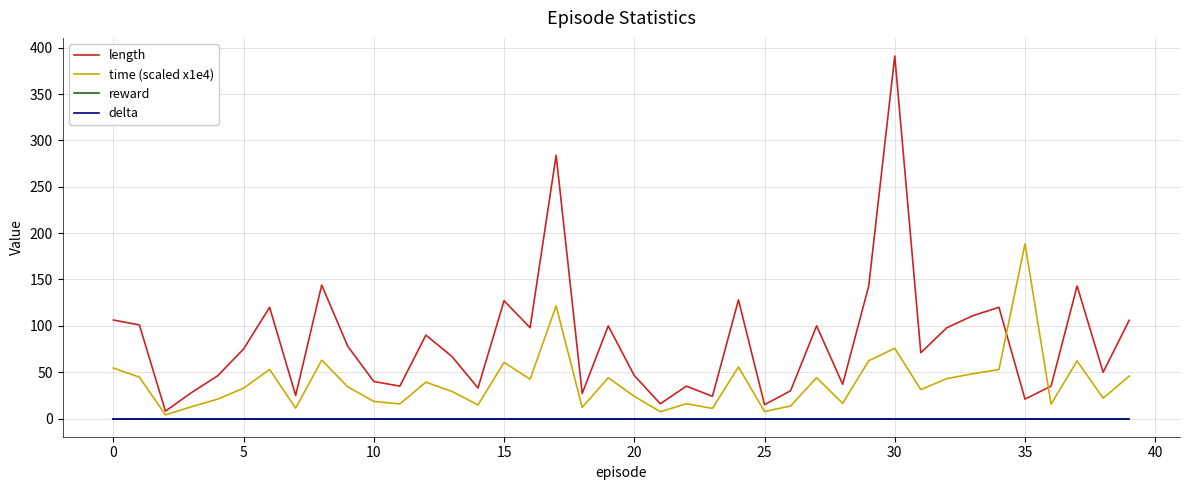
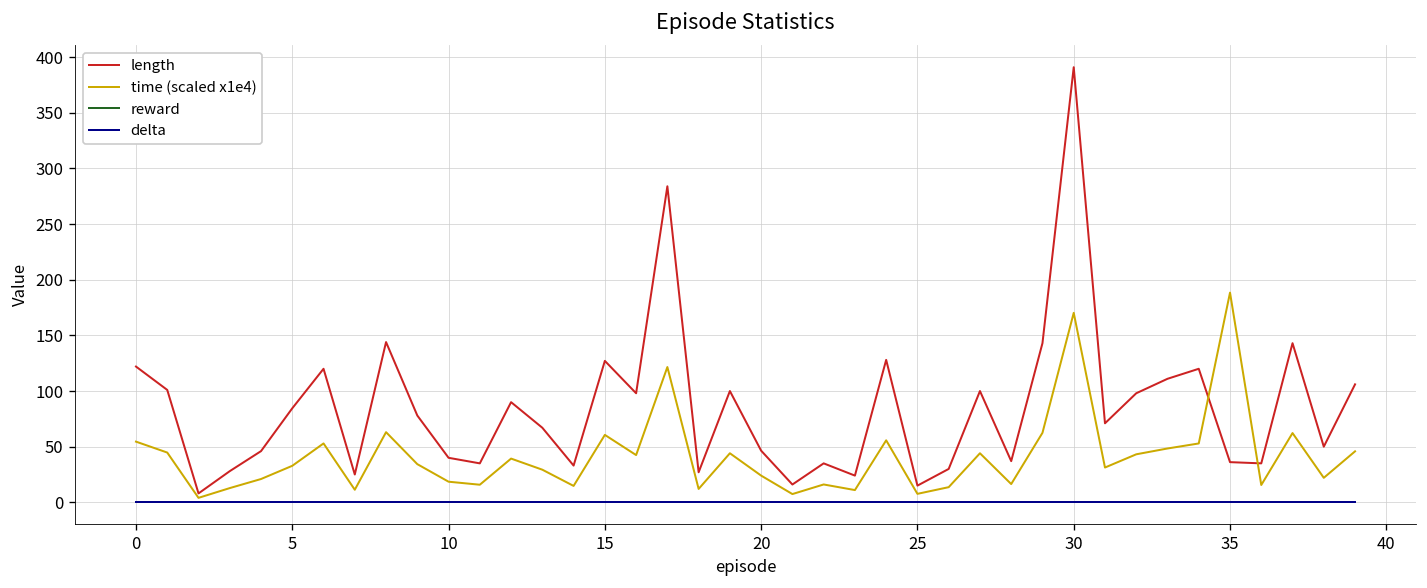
  {
    "length": {
-     "0": 110,
-     "5": 75,
+     "0": 120,
+     "5": 85,
      "10": 40,
      "15": 130,
      "20": 50,
      "25": 20,
      "30": 390,
-     "35": 20
+     "35": 40
    },
    "time (scaled x1e4)": {
      "0": 50,
      "5": 30,
      "10": 20,
      "15": 60,
      "20": 20,
      "25": 10,
-     "30": 80,
+     "30": 170,
      "35": 190
    },
    "delta": {
      "0": 0,
      "5": 0,
      "10": 0,
      "15": 0,
      "20": 0,
      "25": 0,
      "30": 0,
      "35": 0
    }
  }
